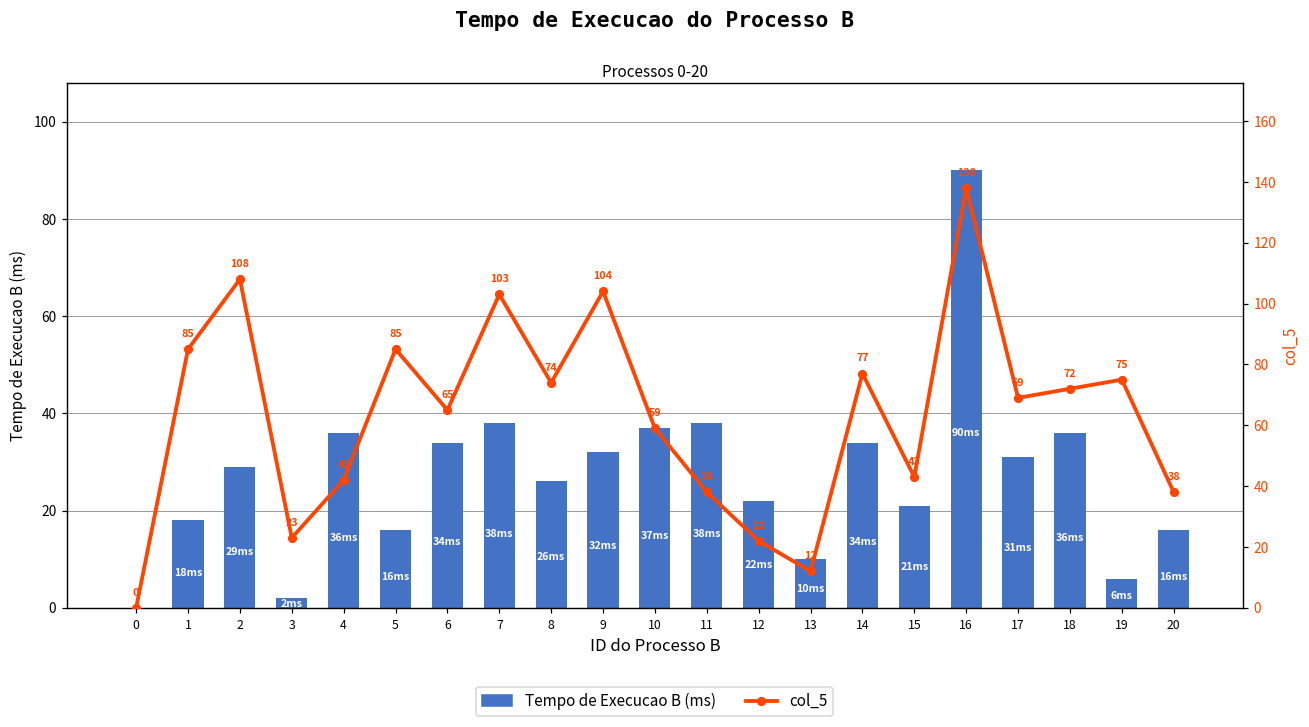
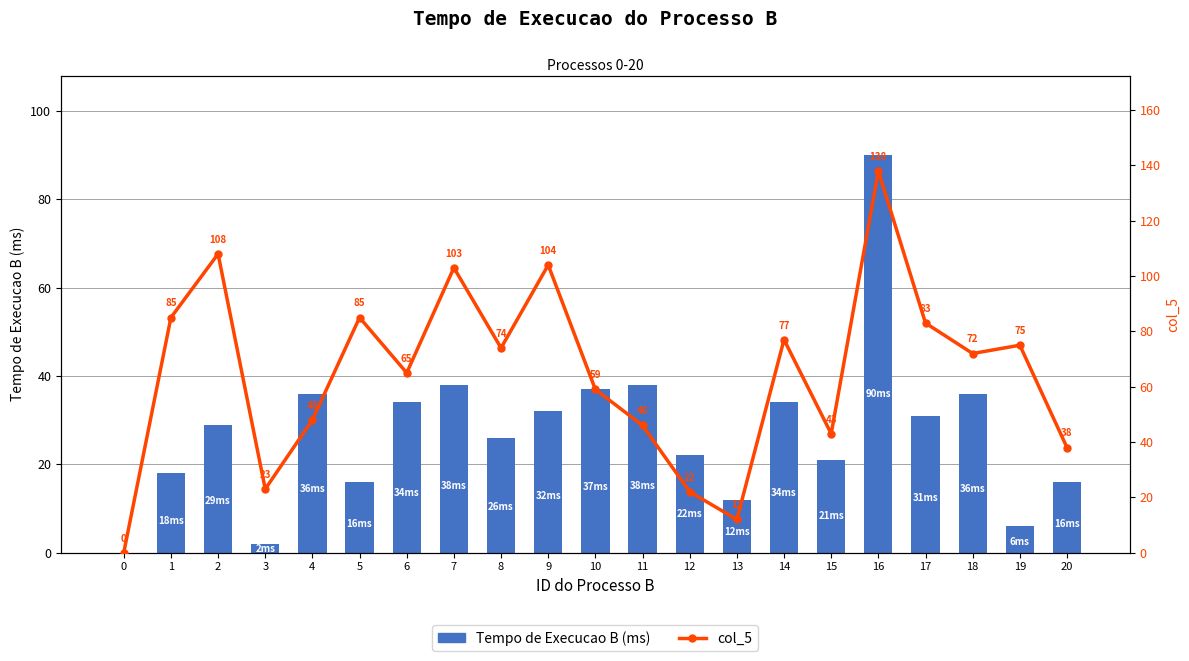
  {
    "Tempo de Execucao B (ms)": {
      "0": 0,
      "1": 18,
      "2": 29,
      "3": 2,
      "4": 36,
      "5": 16,
      "6": 34,
      "7": 38,
      "8": 26,
      "9": 32,
      "10": 37,
      "11": 38,
      "12": 22,
-     "13": 10,
+     "13": 12,
      "14": 34,
      "15": 21,
      "16": 90,
      "17": 31,
      "18": 36,
      "19": 6,
      "20": 16
    },
    "col_5": {
      "0": 0,
      "1": 85,
      "2": 108,
      "3": 23,
-     "4": 42,
+     "4": 48,
      "5": 85,
      "6": 65,
      "7": 103,
      "8": 74,
      "9": 104,
      "10": 59,
-     "11": 38,
+     "11": 46,
      "14": 77,
      "15": 43,
      "16": 138,
-     "17": 69,
+     "17": 83,
      "18": 72,
      "19": 75,
      "20": 38
    }
  }
